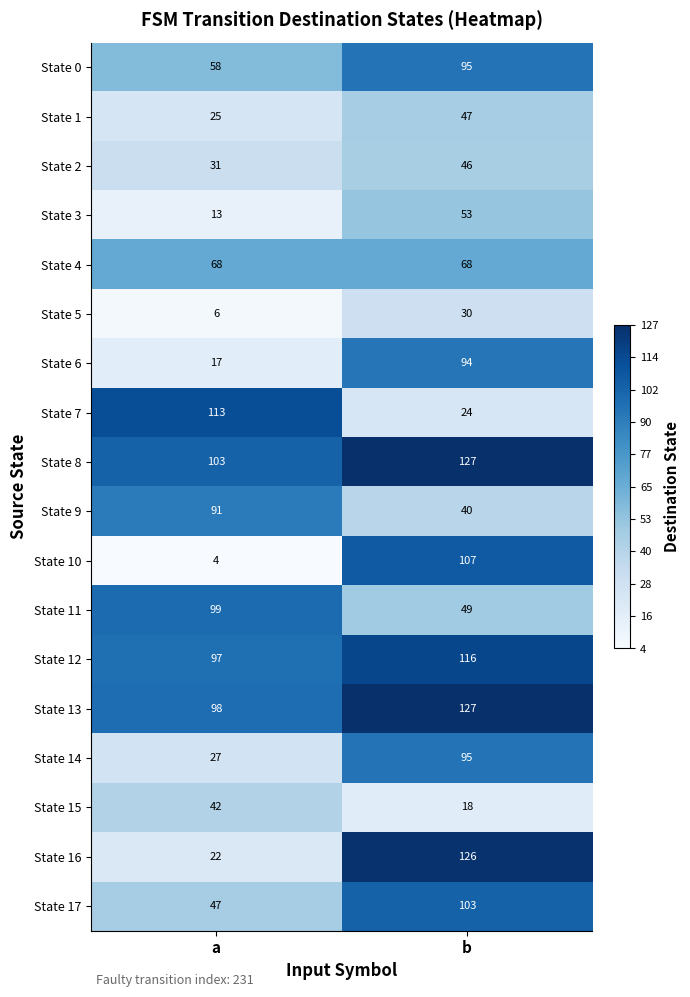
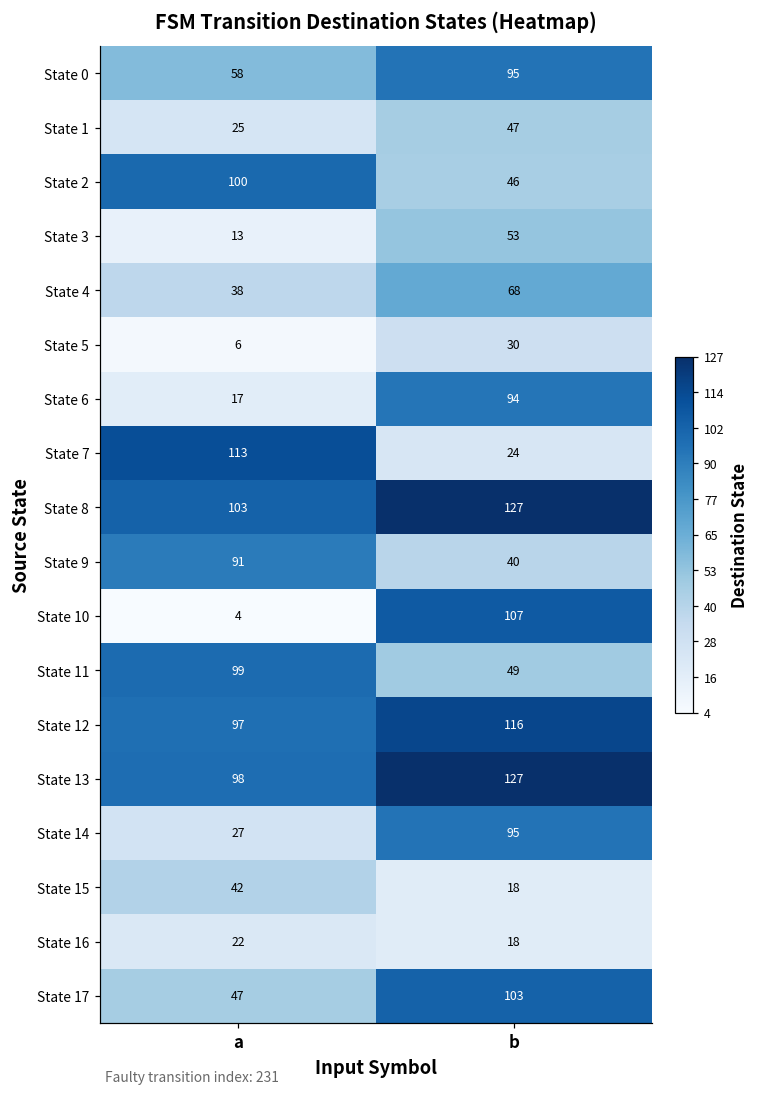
  {
    "State 0": {
      "a": 58,
      "b": 95
    },
    "State 1": {
      "a": 25,
      "b": 47
    },
    "State 2": {
-     "a": 31,
+     "a": 100,
      "b": 46
    },
    "State 3": {
      "a": 13,
      "b": 53
    },
    "State 4": {
-     "a": 68,
+     "a": 38,
      "b": 68
    },
    "State 5": {
      "a": 6,
      "b": 30
    },
    "State 6": {
      "a": 17,
      "b": 94
    },
    "State 7": {
      "a": 113,
      "b": 24
    },
    "State 8": {
      "a": 103,
      "b": 127
    },
    "State 9": {
      "a": 91,
      "b": 40
    },
    "State 10": {
      "a": 4,
      "b": 107
    },
    "State 11": {
      "a": 99,
      "b": 49
    },
    "State 12": {
      "a": 97,
      "b": 116
    },
    "State 13": {
      "a": 98,
      "b": 127
    },
    "State 14": {
      "a": 27,
      "b": 95
    },
    "State 15": {
      "a": 42,
      "b": 18
    },
    "State 16": {
      "a": 22,
-     "b": 126
+     "b": 18
    },
    "State 17": {
      "a": 47,
      "b": 103
    }
  }
